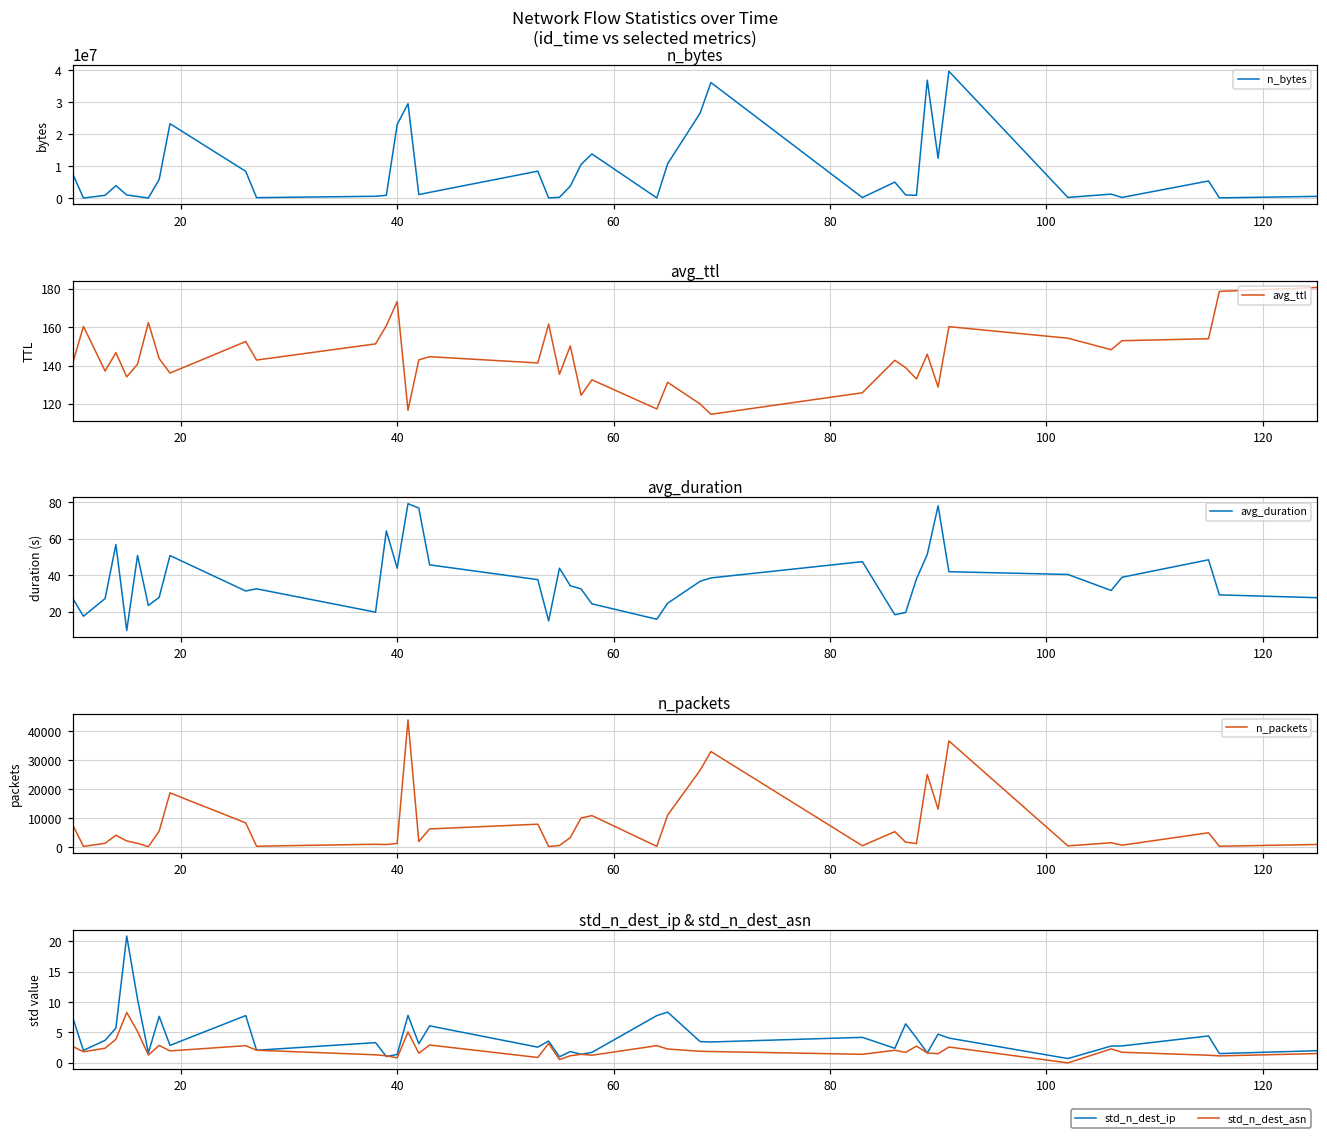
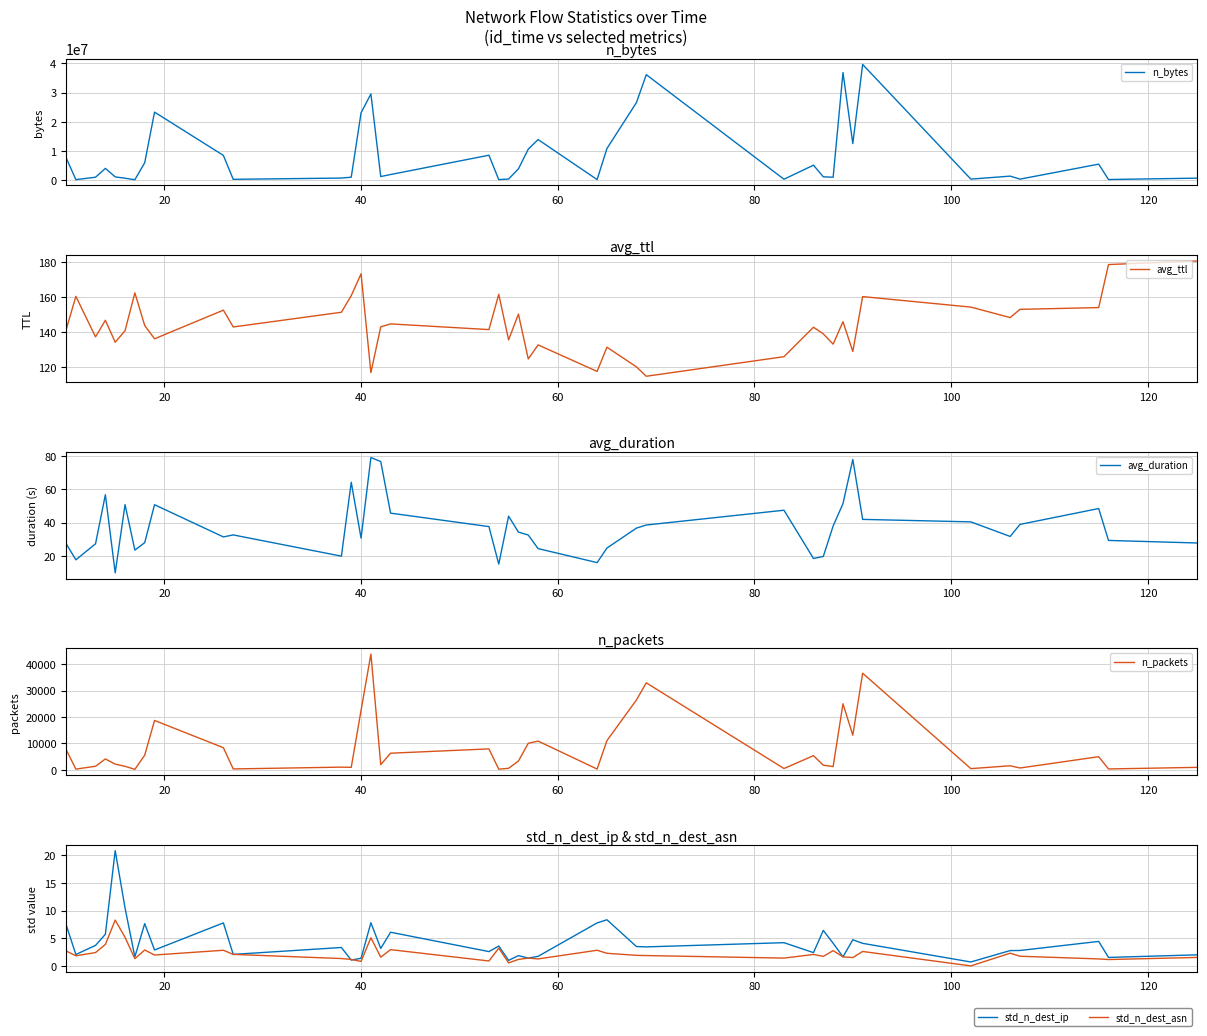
  {
    "n_bytes": {
      "40": 23000000
    },
    "avg_ttl": {
      "40": 173
    },
    "avg_duration": {
-     "40": 44
+     "40": 31
    },
    "n_packets": {
-     "40": 1000
+     "40": 23000
    },
    "std_n_dest_ip & std_n_dest_asn": {
      "std_n_dest_ip": {
        "40": 1
      },
      "std_n_dest_asn": {
        "40": 1
      }
    }
  }
